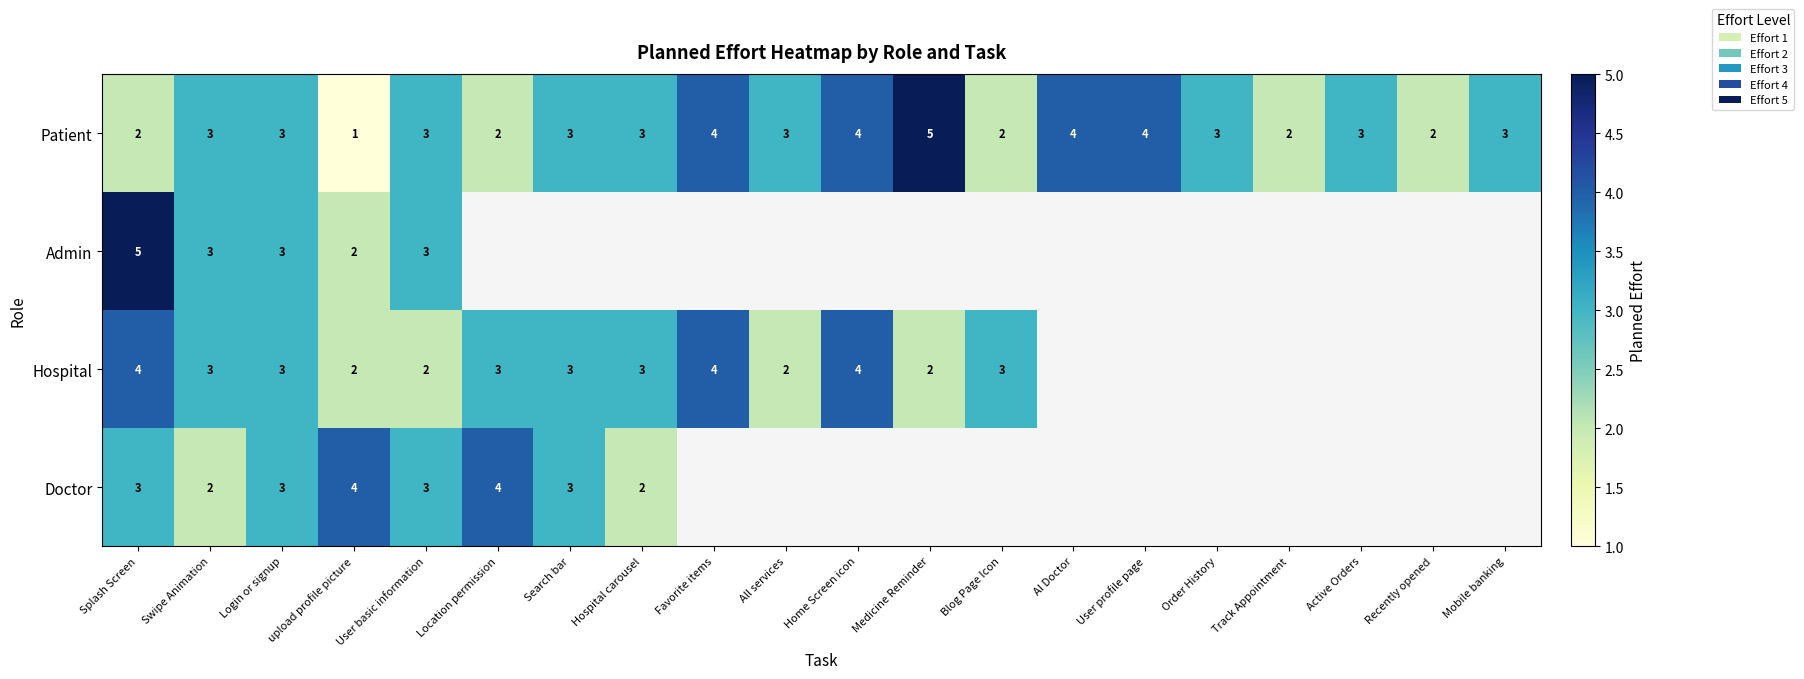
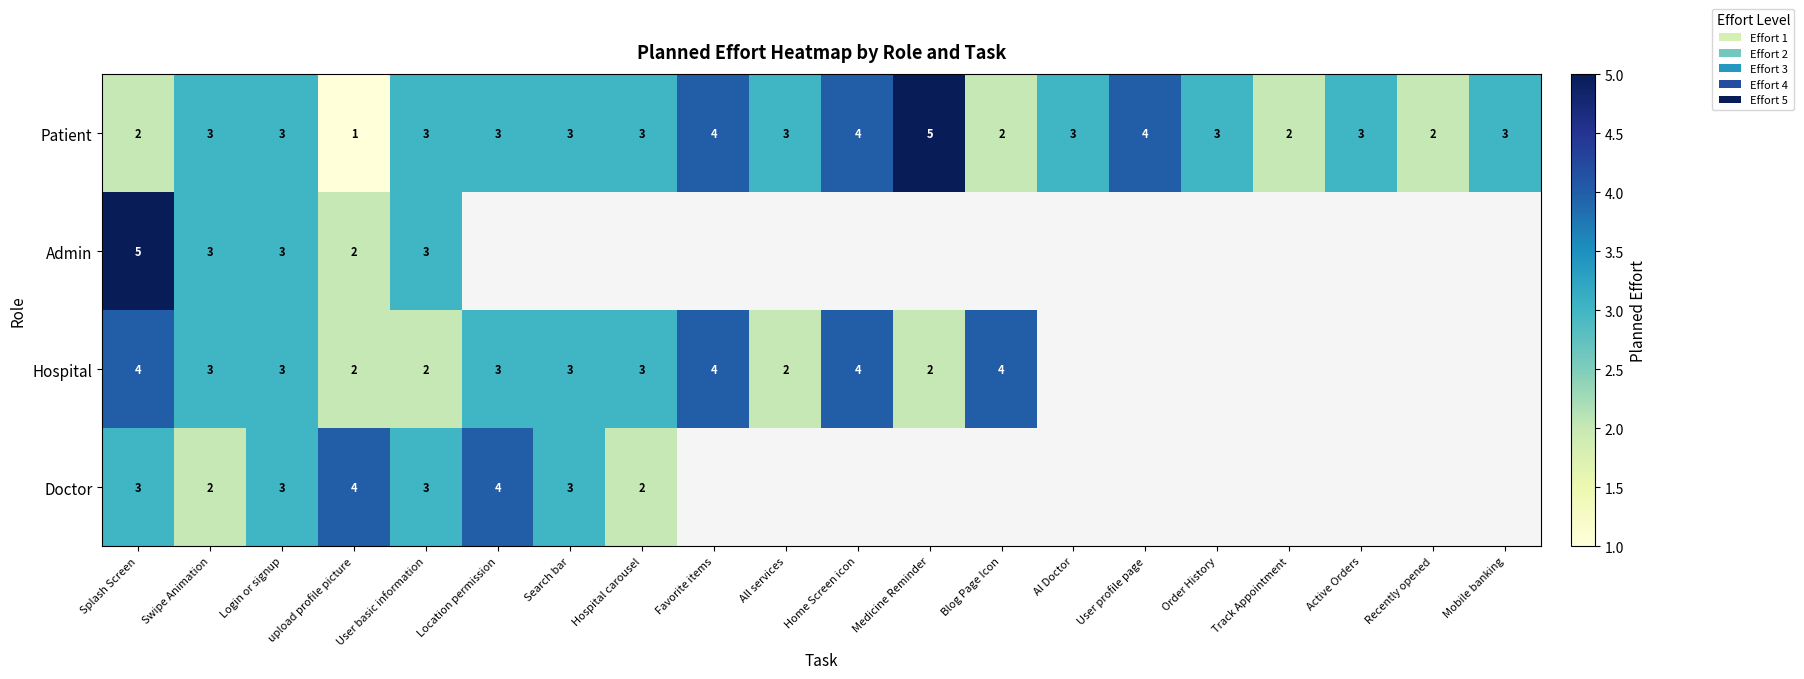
  {
    "Patient": {
      "Splash Screen": 2,
      "Swipe Animation": 3,
      "Login or signup": 3,
      "upload profile picture": 1,
      "User basic information": 3,
-     "Location permission": 2,
+     "Location permission": 3,
      "Search bar": 3,
      "Hospital carousel": 3,
      "Favorite items": 4,
      "All services": 3,
      "Home Screen icon": 4,
      "Medicine Reminder": 5,
      "Blog Page Icon": 2,
-     "AI Doctor": 4,
+     "AI Doctor": 3,
      "User profile page": 4,
      "Order History": 3,
      "Track Appointment": 2,
      "Active Orders": 3,
      "Recently opened": 2,
      "Mobile banking": 3
    },
    "Admin": {
      "Splash Screen": 5,
      "Swipe Animation": 3,
      "Login or signup": 3,
      "upload profile picture": 2,
      "User basic information": 3
    },
    "Hospital": {
      "Splash Screen": 4,
      "Swipe Animation": 3,
      "Login or signup": 3,
      "upload profile picture": 2,
      "User basic information": 2,
      "Location permission": 3,
      "Search bar": 3,
      "Hospital carousel": 3,
      "Favorite items": 4,
      "All services": 2,
      "Home Screen icon": 4,
      "Medicine Reminder": 2,
-     "Blog Page Icon": 3
+     "Blog Page Icon": 4
    },
    "Doctor": {
      "Splash Screen": 3,
      "Swipe Animation": 2,
      "Login or signup": 3,
      "upload profile picture": 4,
      "User basic information": 3,
      "Location permission": 4,
      "Search bar": 3,
      "Hospital carousel": 2
    }
  }
